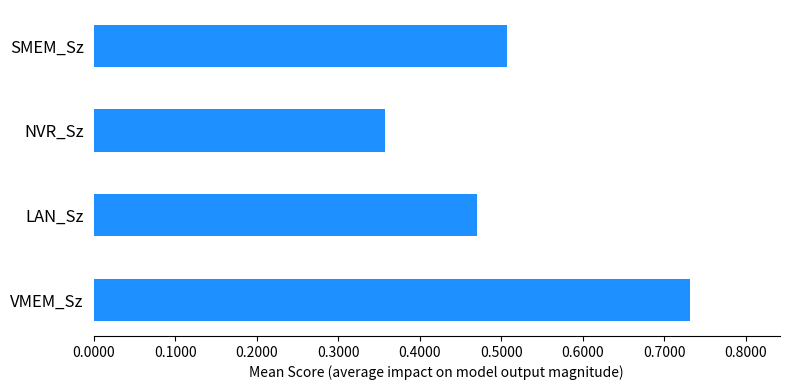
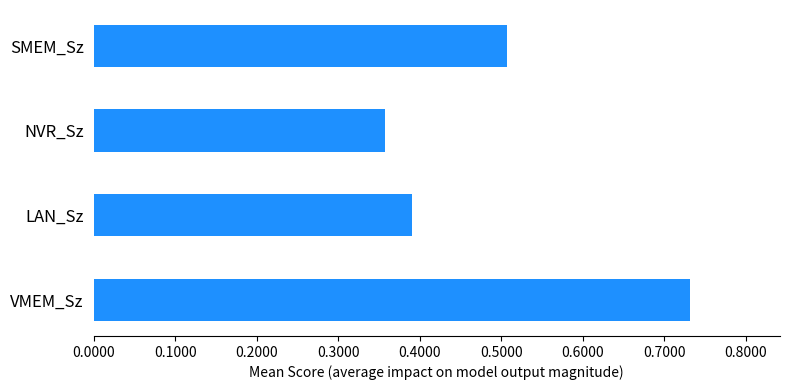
  {
    "SMEM_Sz": 0.51,
    "NVR_Sz": 0.36,
-   "LAN_Sz": 0.47,
+   "LAN_Sz": 0.39,
    "VMEM_Sz": 0.73
  }
